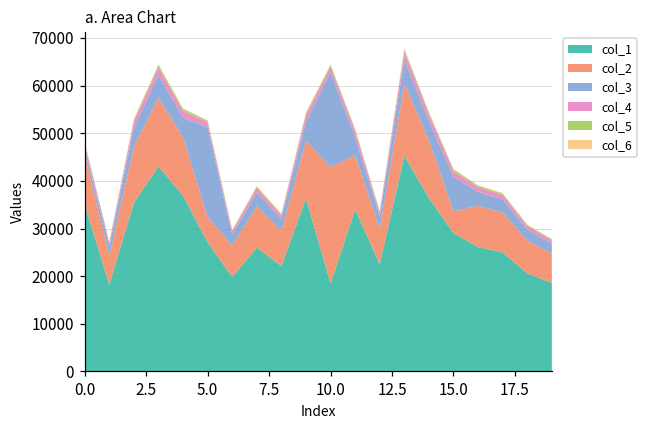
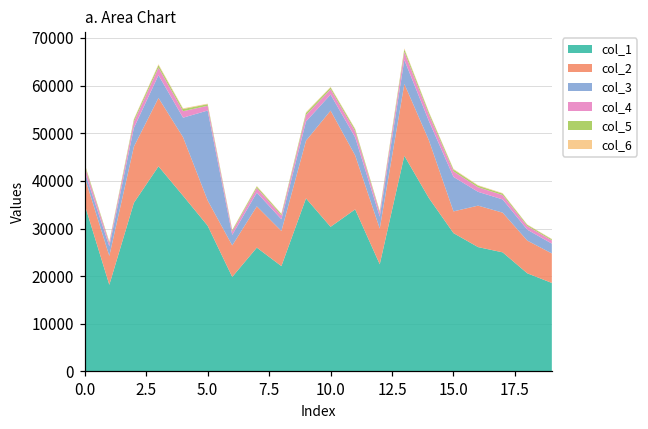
  {
    "col_1": {
      "0.0": 35000,
-     "5.0": 27000,
-     "10.0": 18000,
+     "5.0": 31000,
+     "10.0": 30000,
      "15.0": 29000
    },
    "col_2": {
-     "0.0": 10000,
+     "0.0": 6000,
      "5.0": 5000,
      "10.0": 24000,
      "15.0": 5000
    },
    "col_3": {
      "0.0": 1000,
      "5.0": 19000,
-     "10.0": 20000,
+     "10.0": 3000,
      "15.0": 7000
    }
  }
